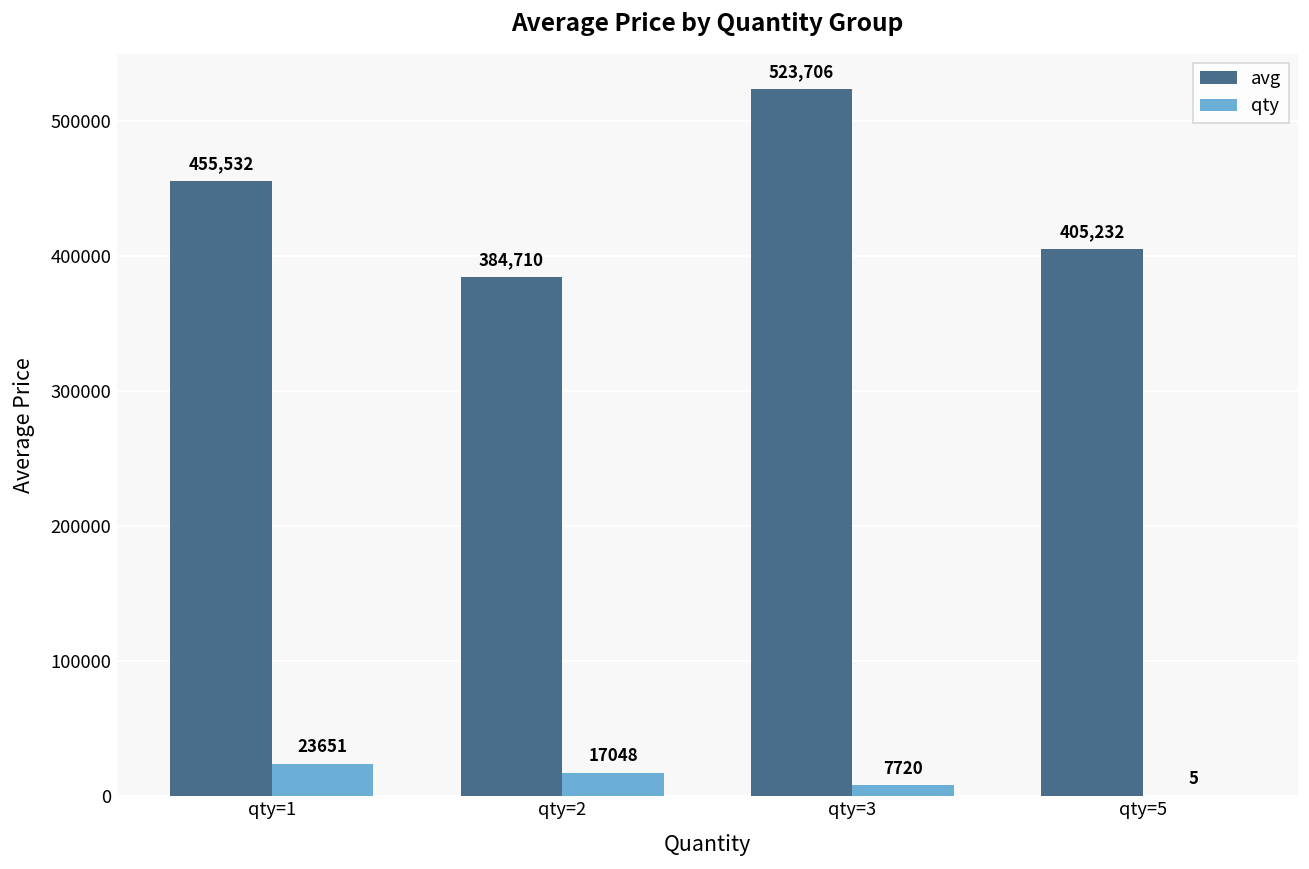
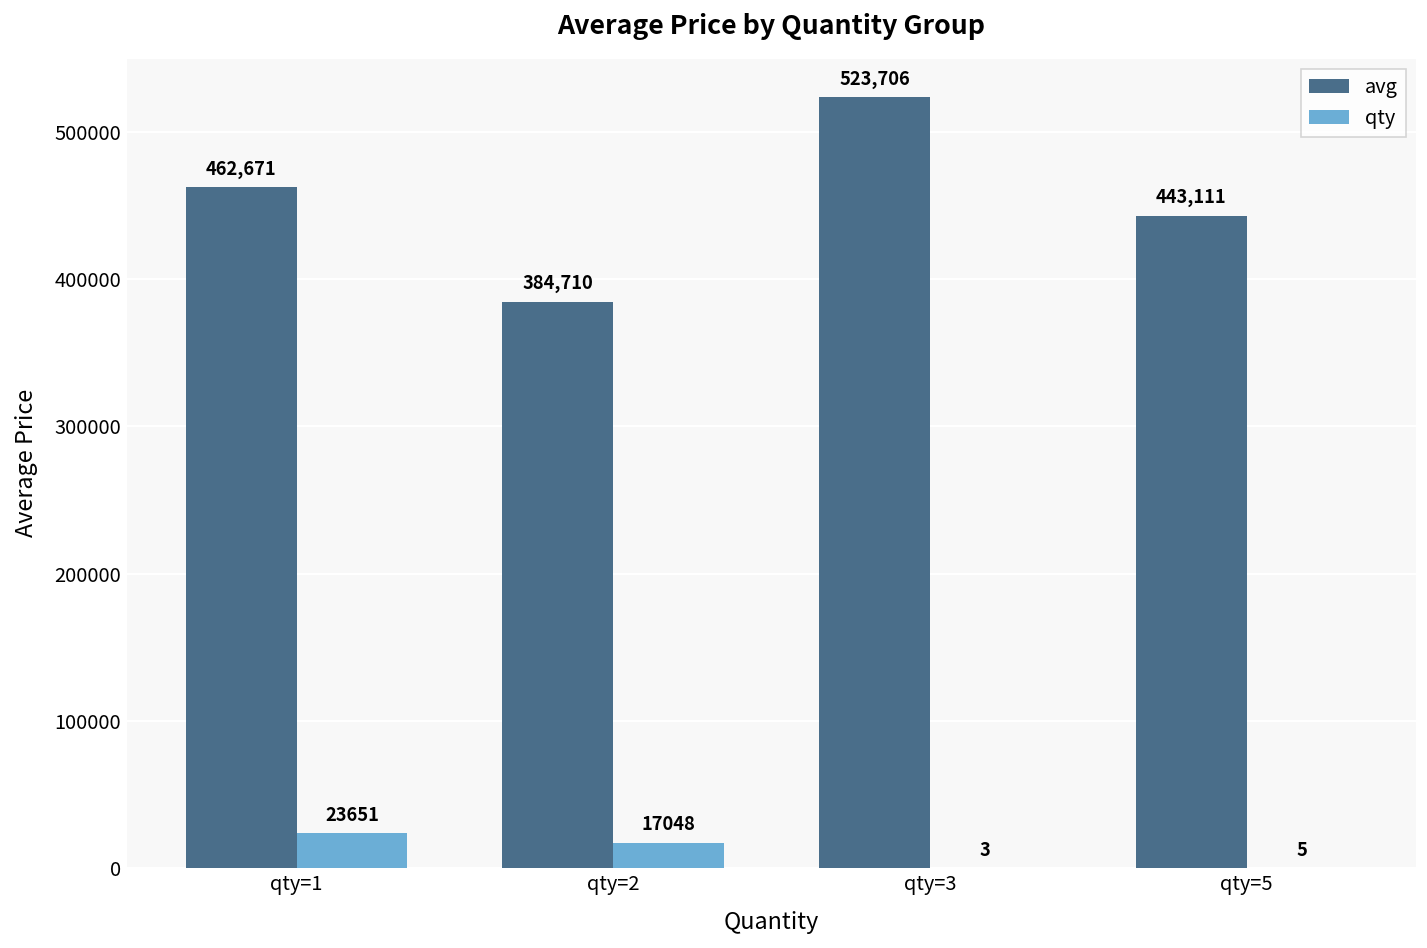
  {
    "avg": {
-     "qty=1": "455,532",
+     "qty=1": "462,671",
      "qty=2": "384,710",
      "qty=3": "523,706",
-     "qty=5": "405,232"
+     "qty=5": "443,111"
    },
    "qty": {
      "qty=1": "23651",
      "qty=2": "17048",
-     "qty=3": "7720",
+     "qty=3": "3",
      "qty=5": "5"
    }
  }
